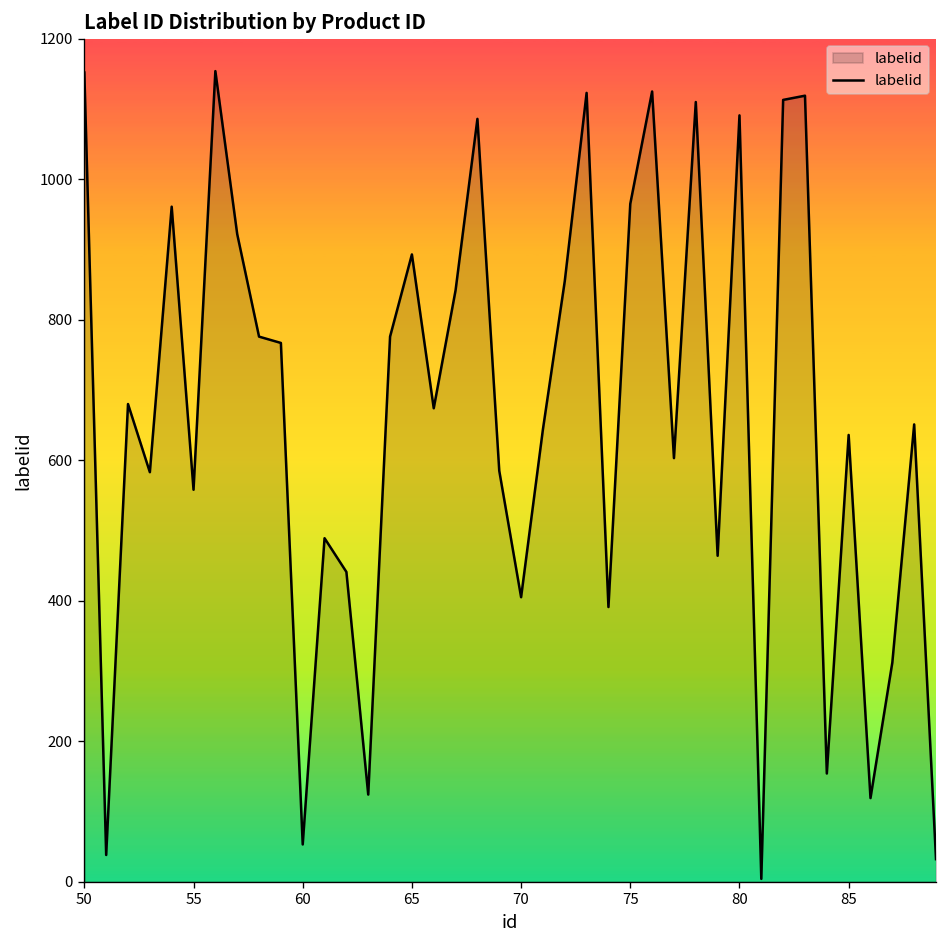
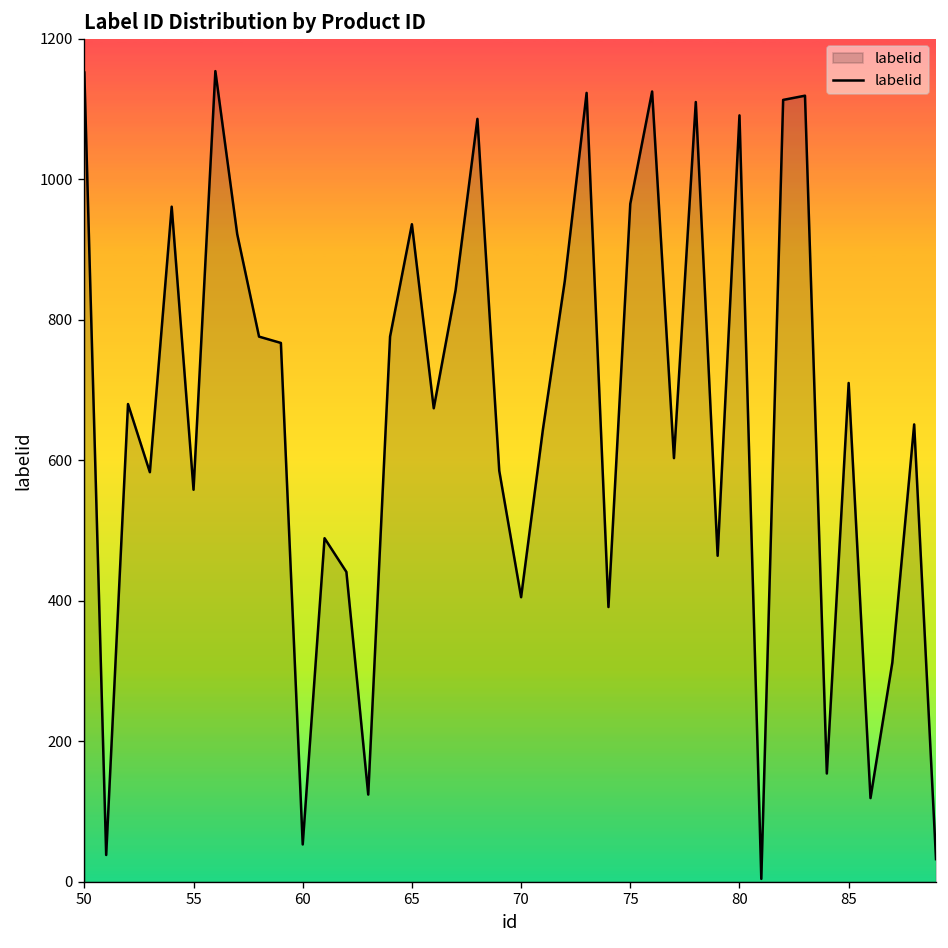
  {
    "50": 1150,
    "55": 560,
    "60": 50,
-   "65": 890,
+   "65": 940,
    "70": 410,
    "75": 970,
    "80": 1090,
-   "85": 640
+   "85": 710
  }
